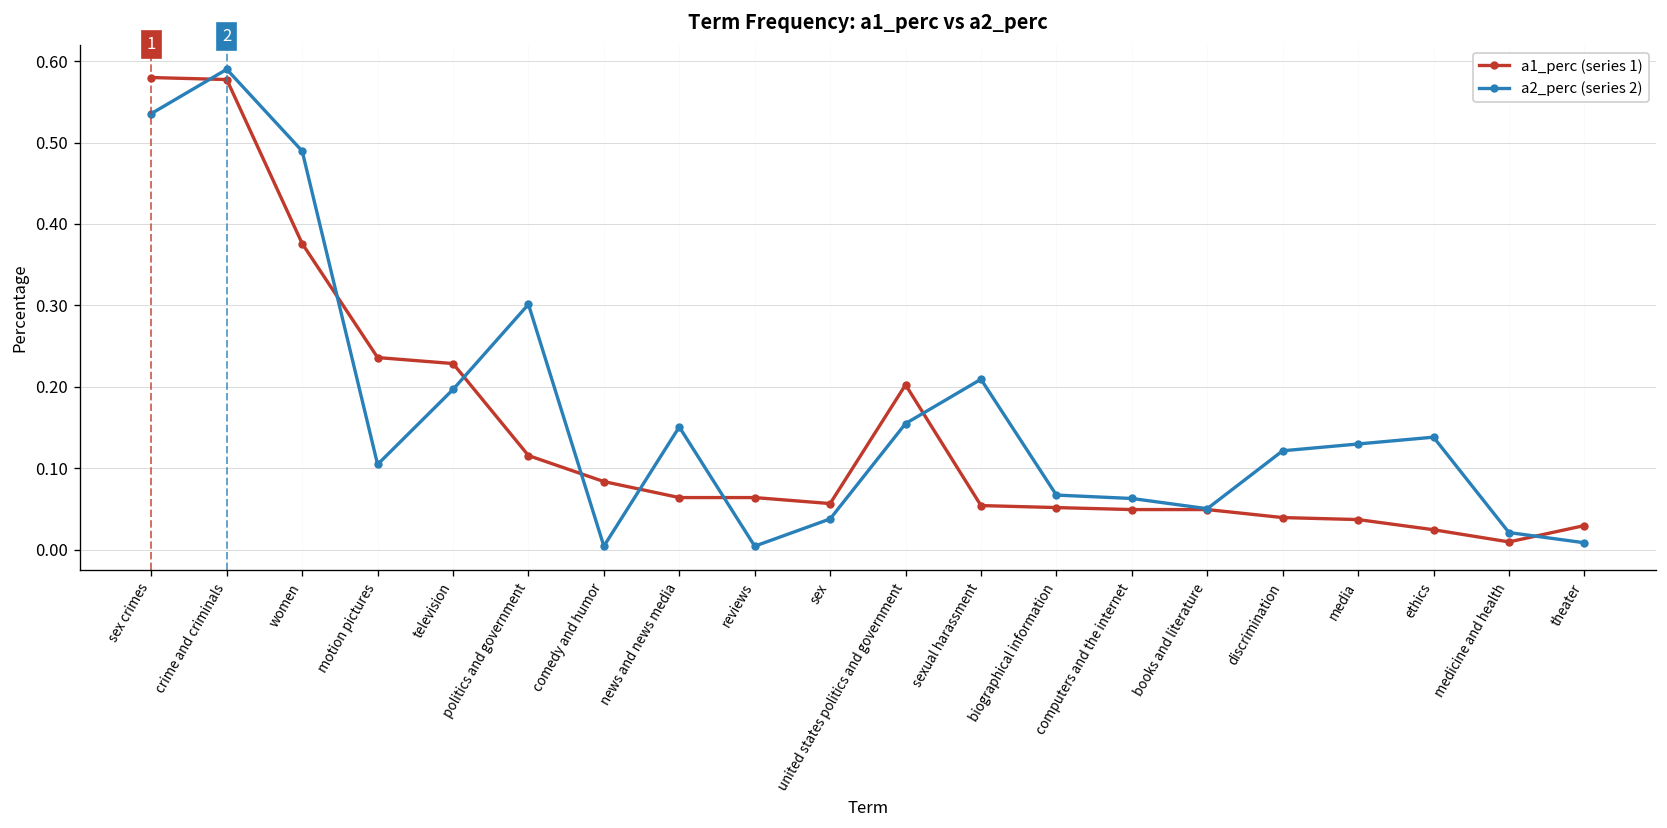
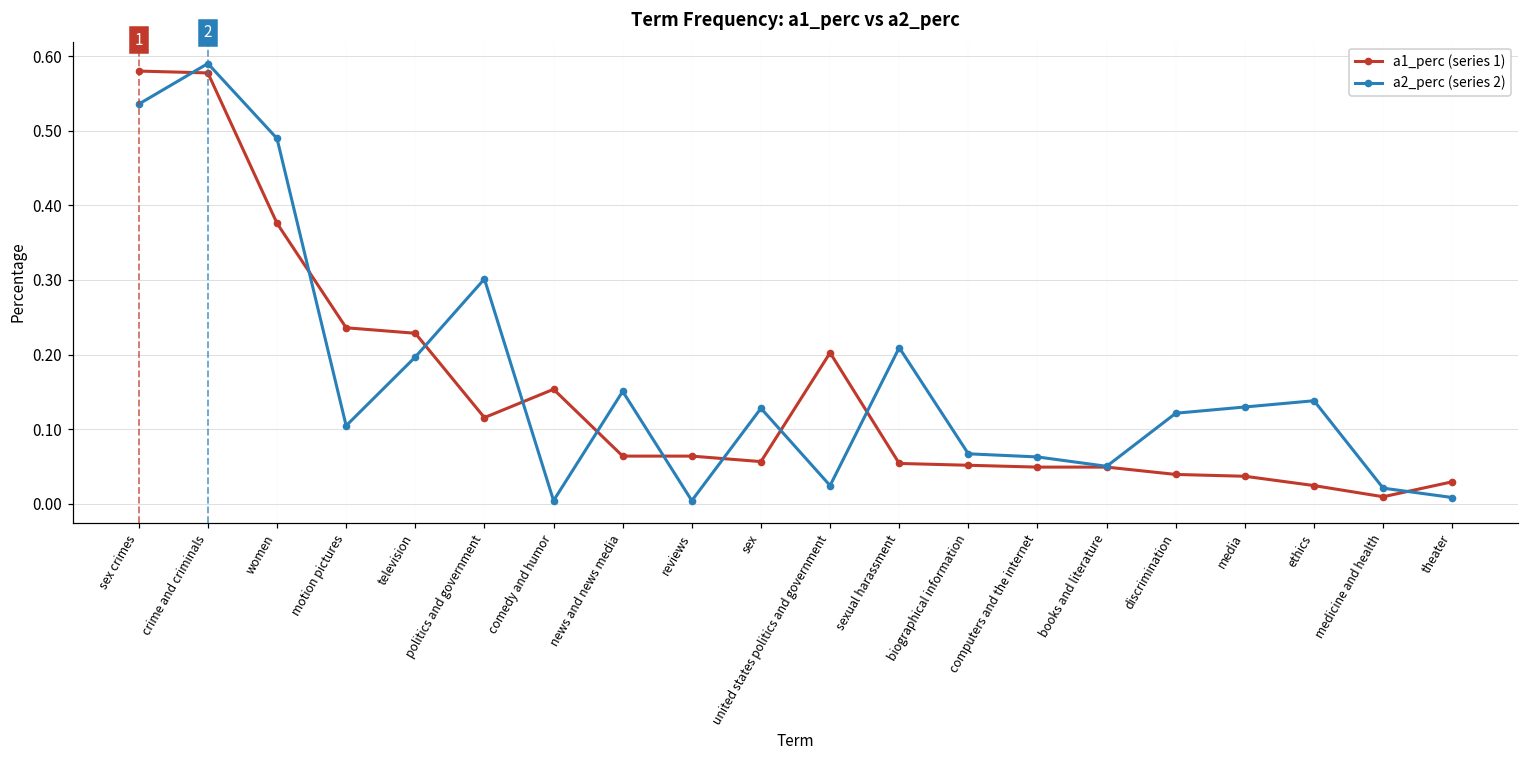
  {
    "a1_perc (series 1)": {
      "crime and criminals": 0.58,
      "women": 0.38,
      "motion pictures": 0.24,
      "television": 0.23,
      "politics and government": 0.12,
-     "comedy and humor": 0.08,
+     "comedy and humor": 0.15,
      "news and news media": 0.06,
      "reviews": 0.06,
      "sex": 0.06,
      "united states politics and government": 0.20,
      "sexual harassment": 0.05,
      "biographical information": 0.05,
      "computers and the internet": 0.05,
      "discrimination": 0.04,
      "media": 0.04,
      "ethics": 0.02,
      "medicine and health": 0.01,
      "theater": 0.03
    },
    "a2_perc (series 2)": {
      "sex crimes": 0.54,
      "women": 0.49,
      "motion pictures": 0.10,
      "television": 0.20,
      "politics and government": 0.30,
      "comedy and humor": 0.00,
      "news and news media": 0.15,
      "reviews": 0.00,
-     "sex": 0.04,
-     "united states politics and government": 0.15,
+     "sex": 0.13,
+     "united states politics and government": 0.02,
      "sexual harassment": 0.21,
      "biographical information": 0.07,
      "computers and the internet": 0.06,
      "discrimination": 0.12,
      "media": 0.13,
      "ethics": 0.14,
      "medicine and health": 0.02,
      "theater": 0.01
    }
  }
